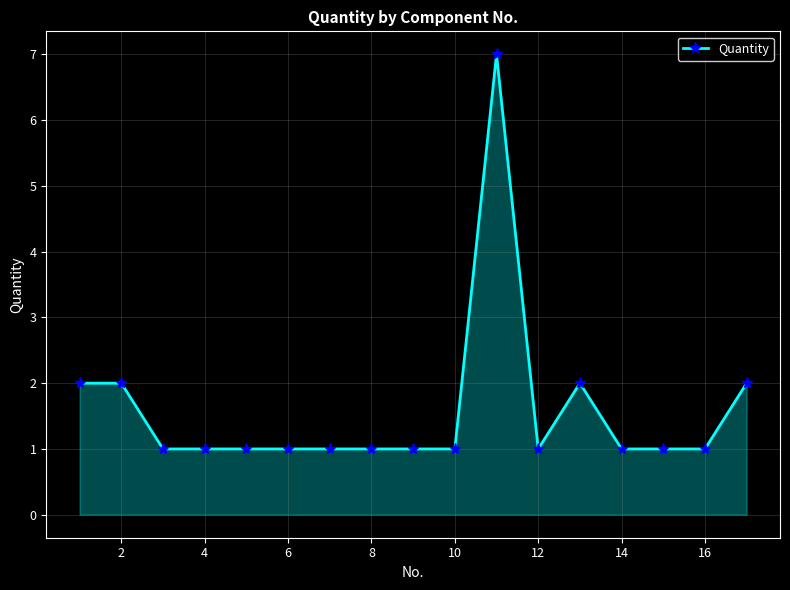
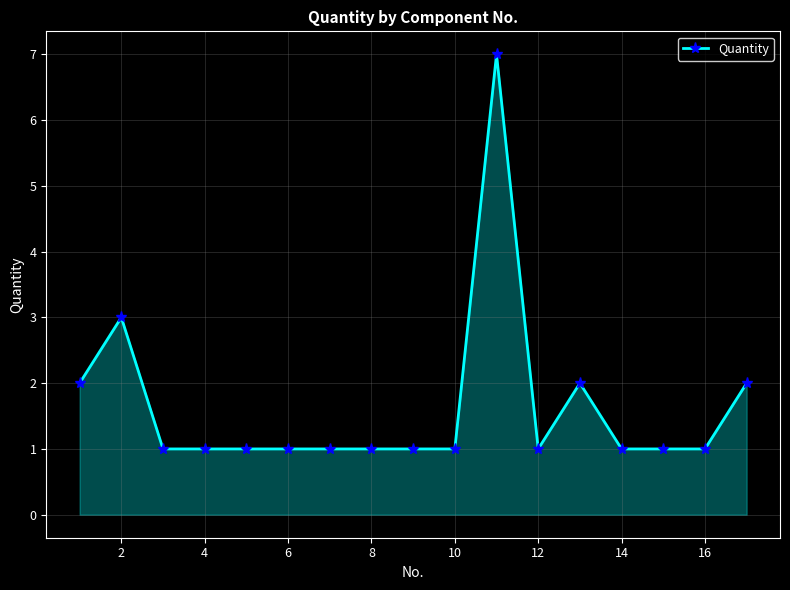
  {
-   "2": 2,
+   "2": 3,
    "4": 1,
    "6": 1,
    "8": 1,
    "10": 1,
    "12": 1,
    "14": 1,
    "16": 1
  }
